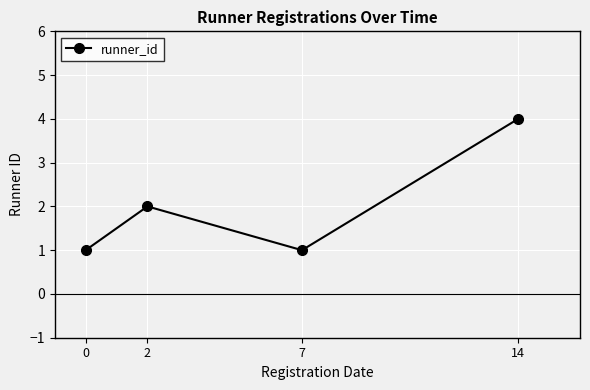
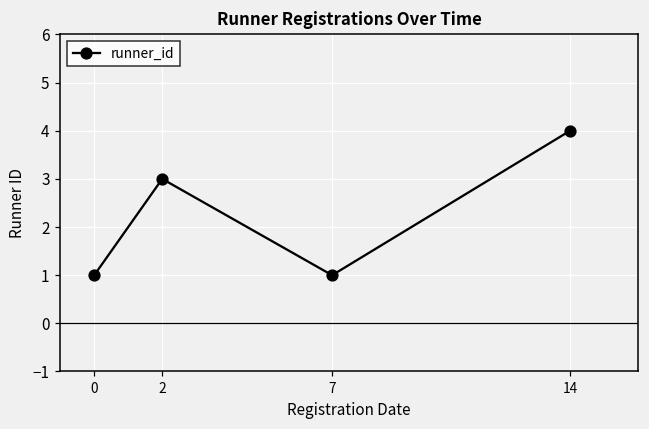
  {
    "0": 1,
-   "2": 2,
+   "2": 3,
    "7": 1,
    "14": 4
  }
